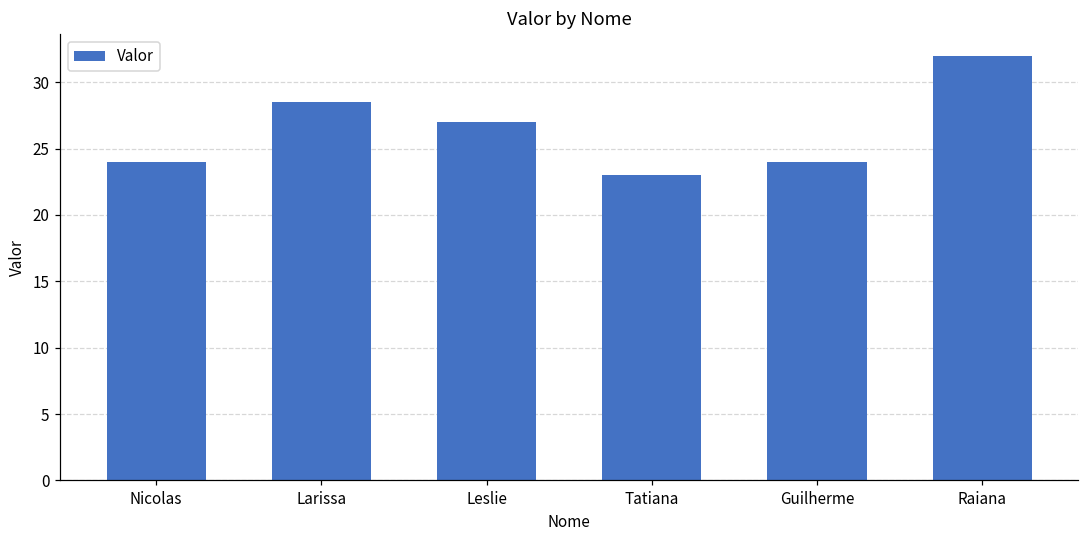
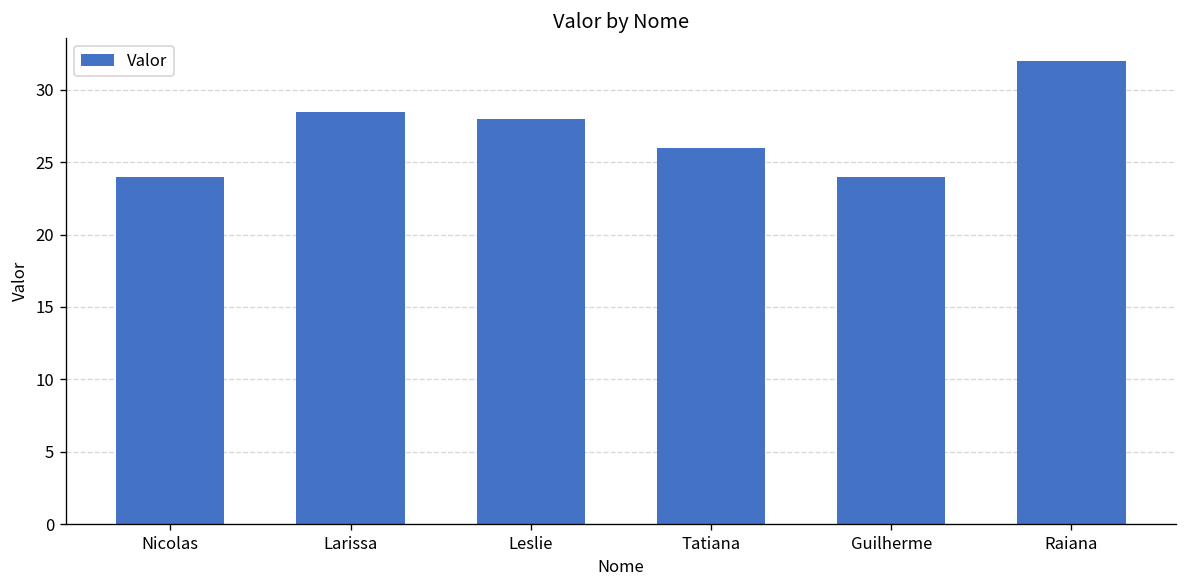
  {
    "Nicolas": 24,
    "Larissa": 28.5,
-   "Leslie": 27,
-   "Tatiana": 23,
+   "Leslie": 28,
+   "Tatiana": 26,
    "Guilherme": 24,
    "Raiana": 32
  }
